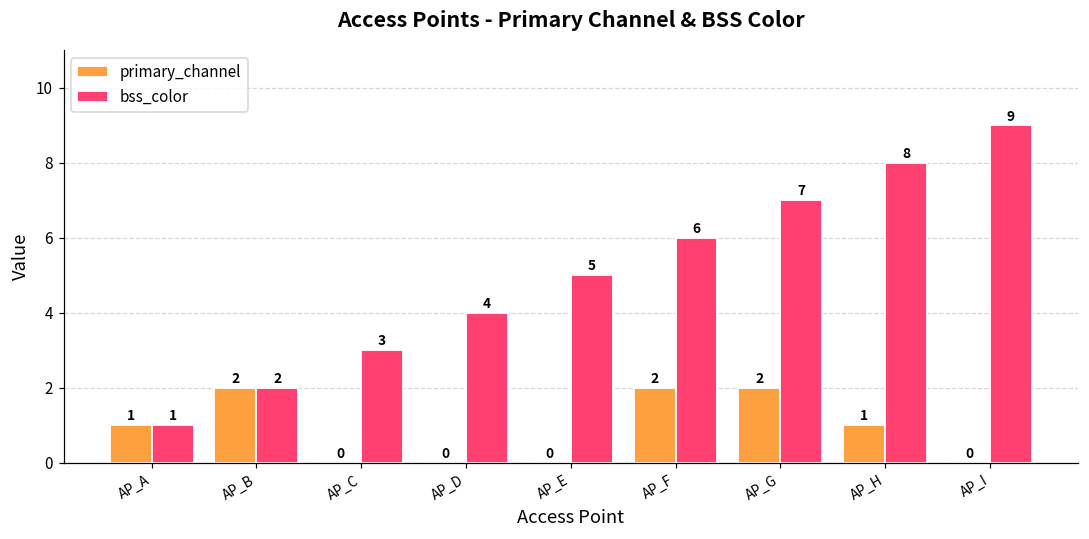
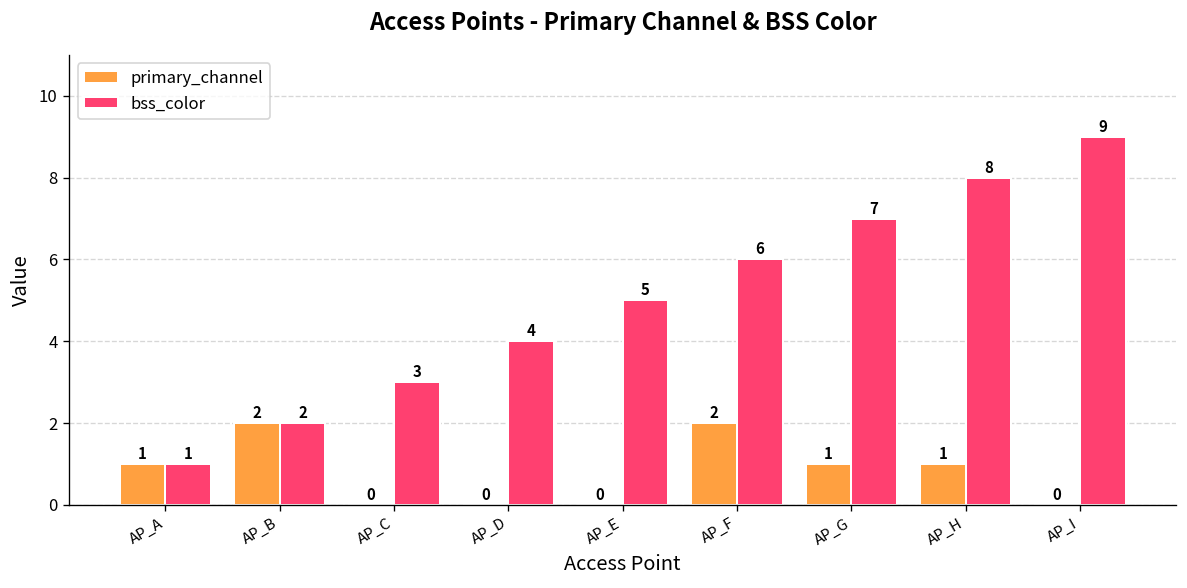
  {
    "primary_channel": {
      "AP_A": 1,
      "AP_B": 2,
      "AP_C": 0,
      "AP_D": 0,
      "AP_E": 0,
      "AP_F": 2,
-     "AP_G": 2,
+     "AP_G": 1,
      "AP_H": 1,
      "AP_I": 0
    },
    "bss_color": {
      "AP_A": 1,
      "AP_B": 2,
      "AP_C": 3,
      "AP_D": 4,
      "AP_E": 5,
      "AP_F": 6,
      "AP_G": 7,
      "AP_H": 8,
      "AP_I": 9
    }
  }
